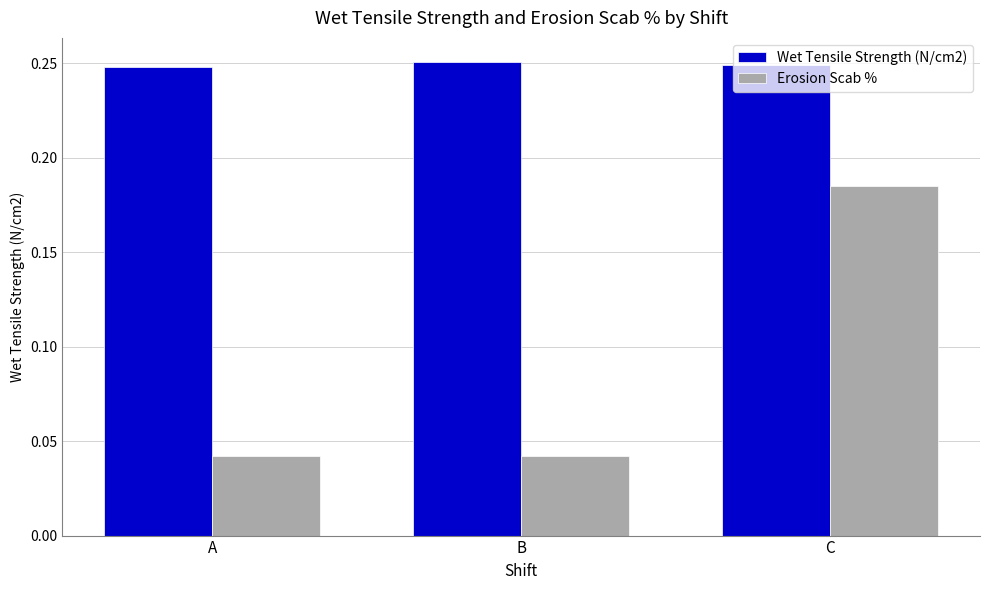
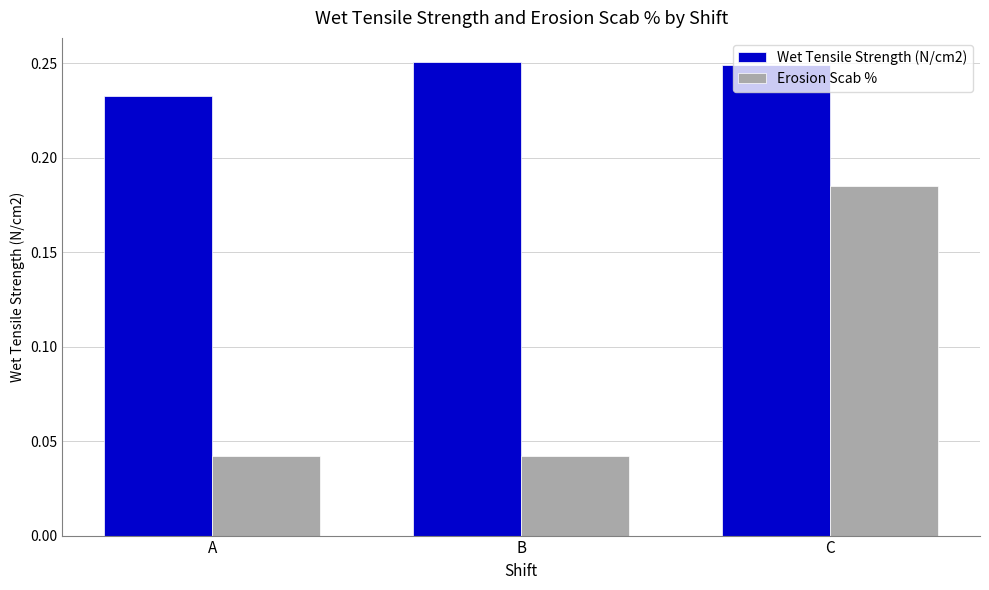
  {
    "Wet Tensile Strength (N/cm2)": {
-     "A": 0.248,
+     "A": 0.233,
      "B": 0.251
    },
    "Erosion Scab %": {
      "A": 0.042,
      "B": 0.042,
      "C": 0.185
    }
  }
